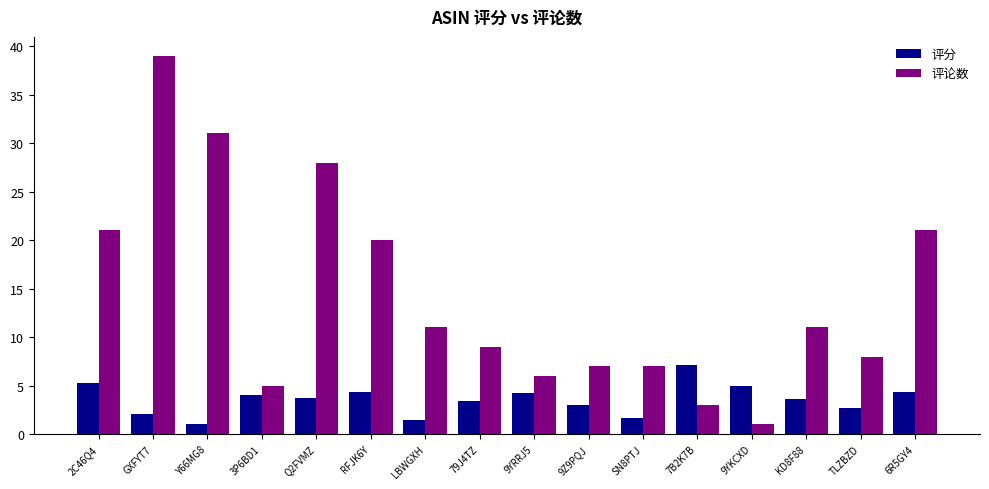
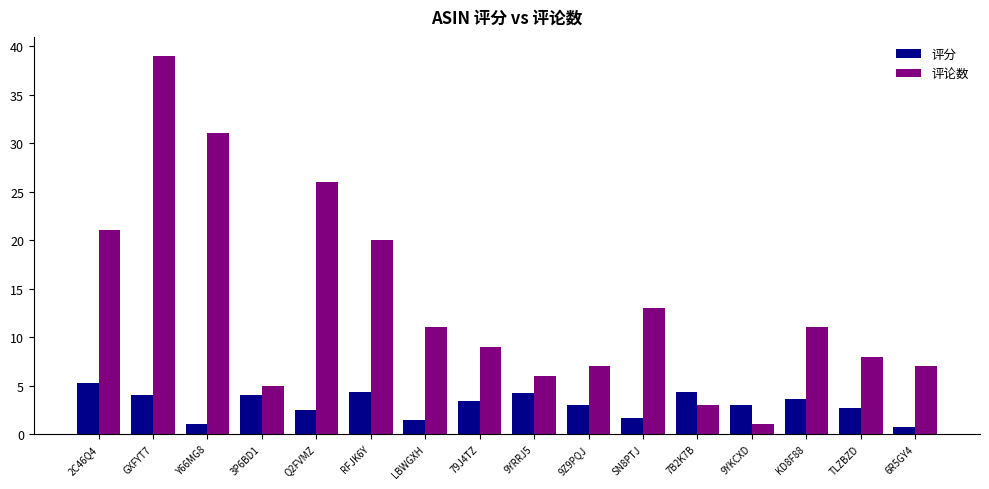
  {
    "评分": {
      "2C46Q4": 5,
-     "GXFYT7": 2,
+     "GXFYT7": 4,
      "Y66MG8": 1,
      "3P6BD1": 4,
-     "Q2FVMZ": 4,
+     "Q2FVMZ": 3,
      "RFJK6Y": 4,
      "LBWGXH": 2,
      "79J4TZ": 3,
      "9YRRJ5": 4,
      "9Z9PQJ": 3,
      "SN8PTJ": 2,
-     "7B2K7B": 7,
-     "9YKCXD": 5,
+     "7B2K7B": 4,
+     "9YKCXD": 3,
      "KD8F88": 4,
      "TLZBZD": 3,
-     "6R5GY4": 4
+     "6R5GY4": 1
    },
    "评论数": {
      "2C46Q4": 21,
      "GXFYT7": 39,
      "Y66MG8": 31,
      "3P6BD1": 5,
-     "Q2FVMZ": 28,
+     "Q2FVMZ": 26,
      "RFJK6Y": 20,
      "LBWGXH": 11,
      "79J4TZ": 9,
      "9YRRJ5": 6,
      "9Z9PQJ": 7,
-     "SN8PTJ": 7,
+     "SN8PTJ": 13,
      "7B2K7B": 3,
      "9YKCXD": 1,
      "KD8F88": 11,
      "TLZBZD": 8,
-     "6R5GY4": 21
+     "6R5GY4": 7
    }
  }
